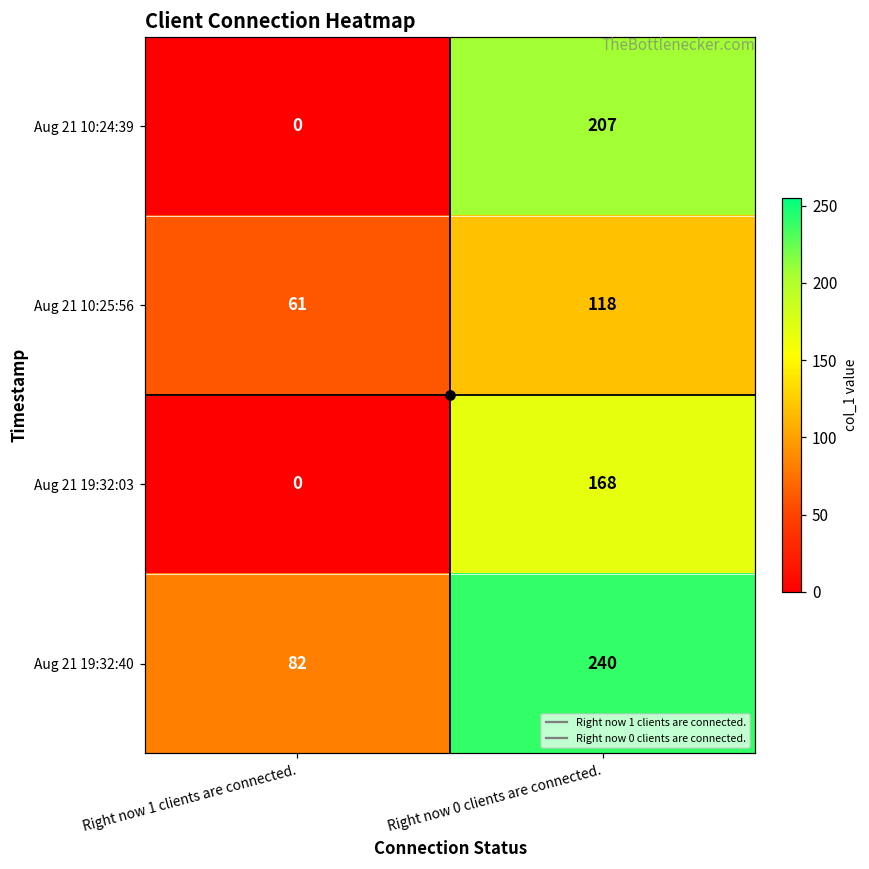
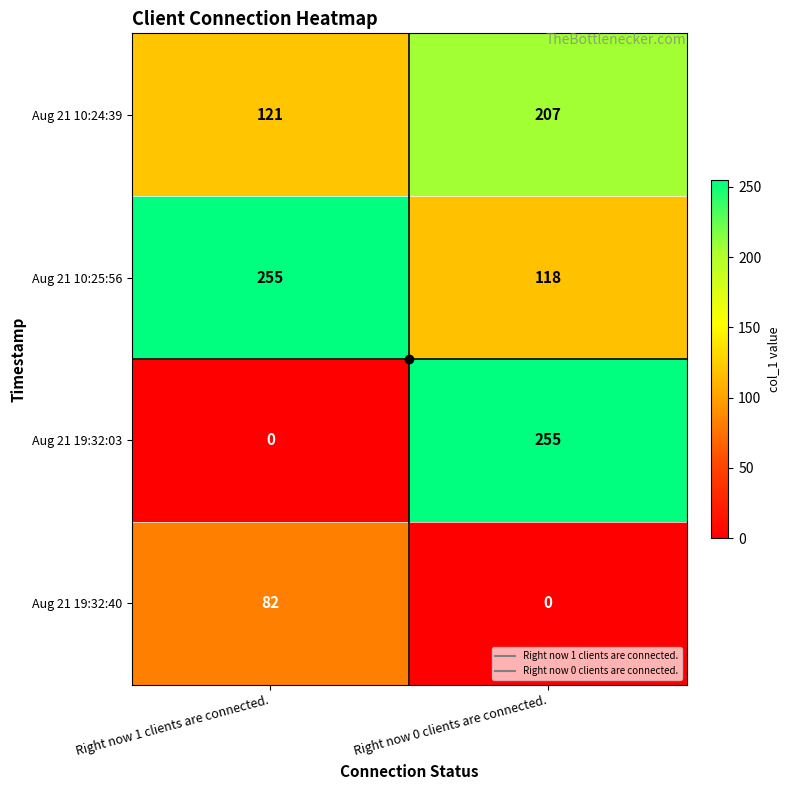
  {
    "Aug 21 10:24:39": {
-     "Right now 1 clients are connected.": 0
+     "Right now 1 clients are connected.": 121
    },
    "Aug 21 10:25:56": {
-     "Right now 1 clients are connected.": 61,
+     "Right now 1 clients are connected.": 255,
      "Right now 0 clients are connected.": 118
    },
    "Aug 21 19:32:03": {
      "Right now 1 clients are connected.": 0,
-     "Right now 0 clients are connected.": 168
+     "Right now 0 clients are connected.": 255
    },
    "Aug 21 19:32:40": {
      "Right now 1 clients are connected.": 82,
-     "Right now 0 clients are connected.": 240
+     "Right now 0 clients are connected.": 0
    }
  }
